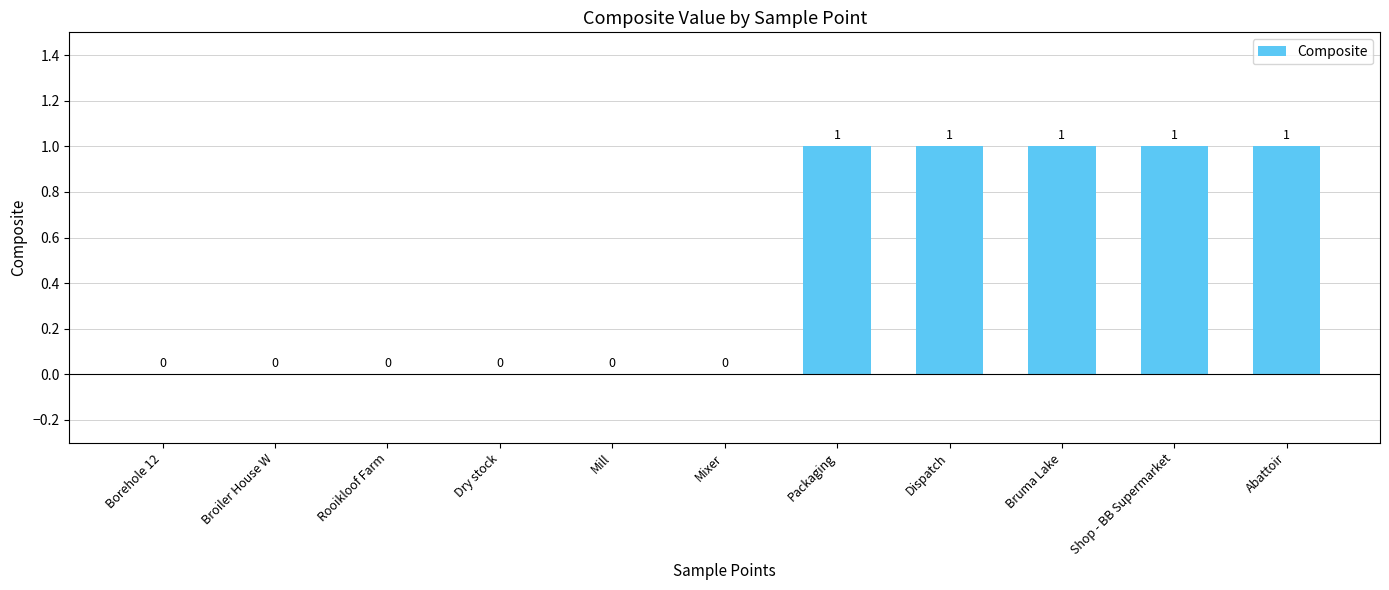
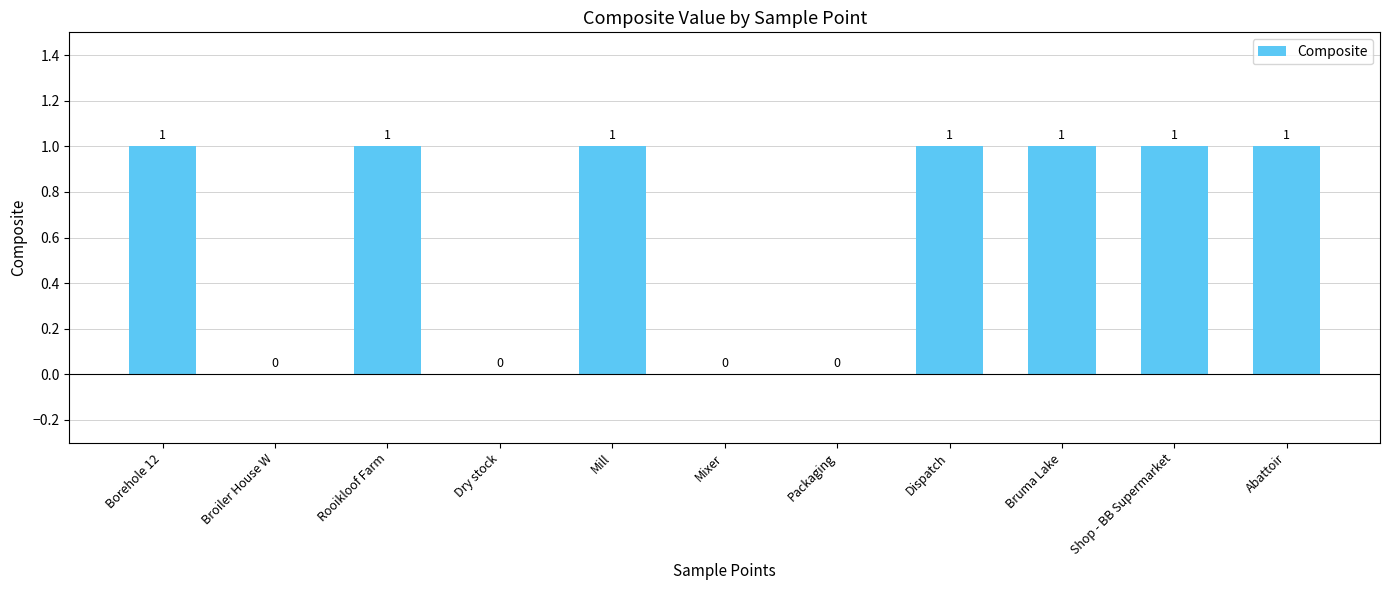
  {
-   "Borehole 12": 0,
+   "Borehole 12": 1,
    "Broiler House W": 0,
-   "Rooikloof Farm": 0,
+   "Rooikloof Farm": 1,
    "Dry stock": 0,
-   "Mill": 0,
+   "Mill": 1,
    "Mixer": 0,
-   "Packaging": 1,
+   "Packaging": 0,
    "Dispatch": 1,
    "Bruma Lake": 1,
    "Shop - BB Supermarket": 1,
    "Abattoir": 1
  }
